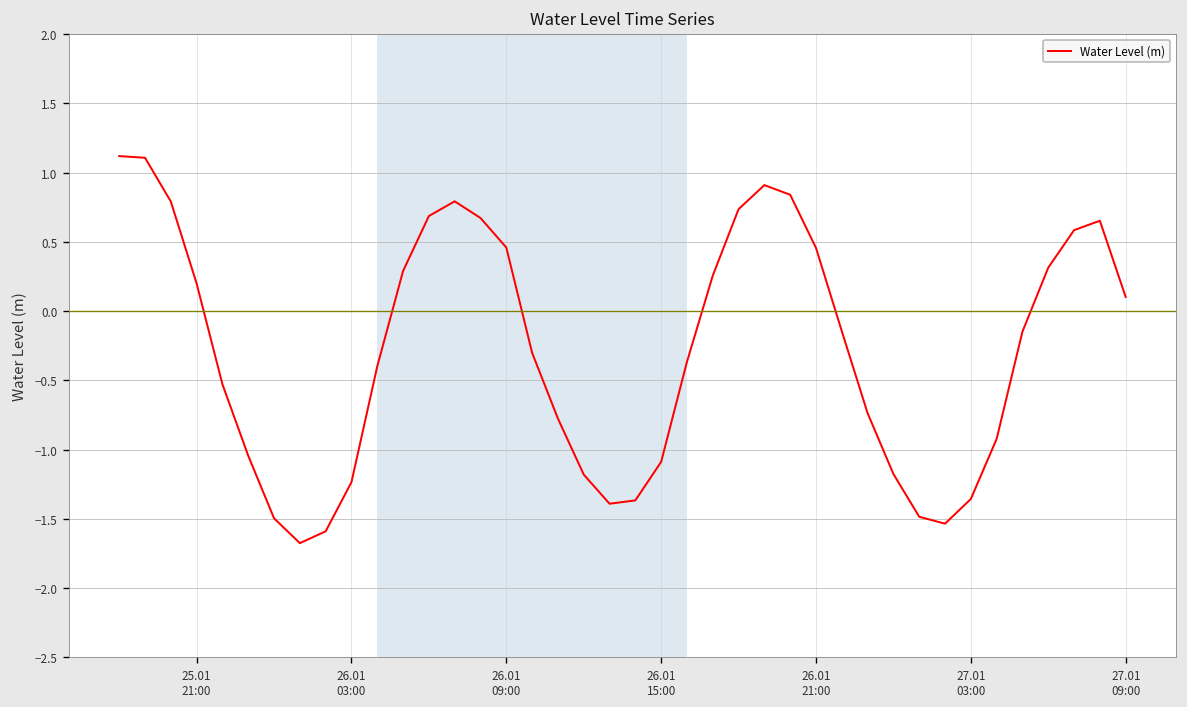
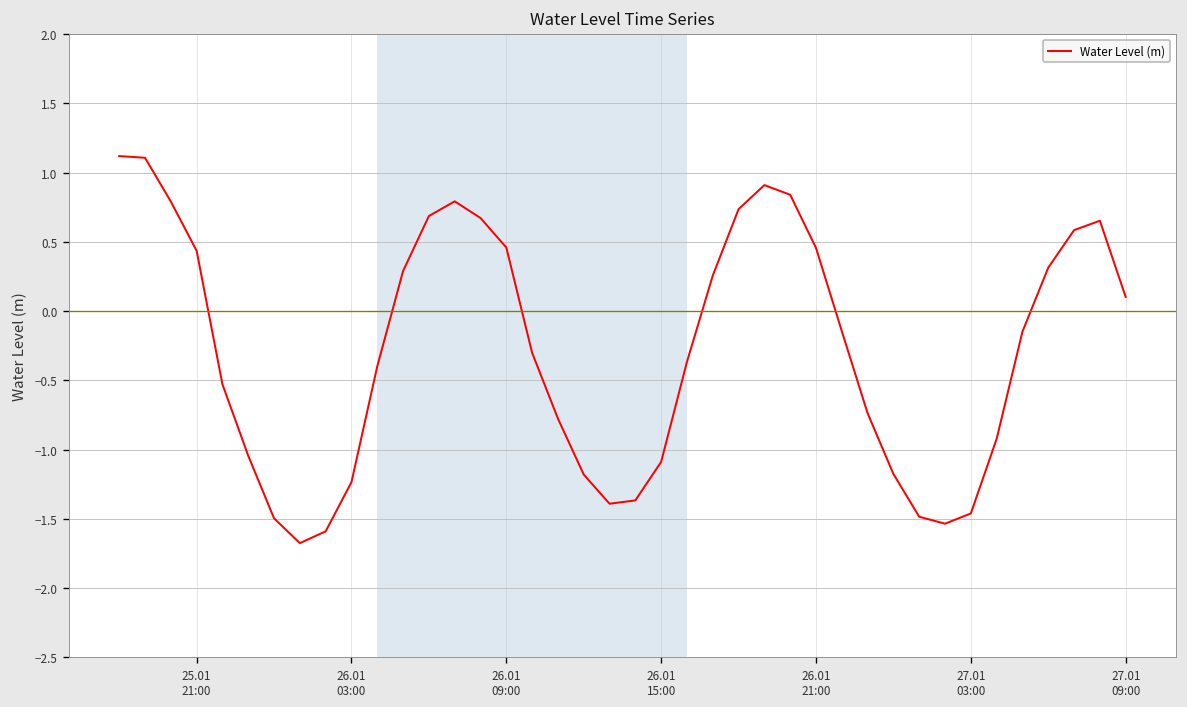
  {
-   "25.01 21:00": 0.20,
+   "25.01 21:00": 0.44,
    "26.01 03:00": -1.23,
    "26.01 09:00": 0.46,
    "26.01 15:00": -1.09,
    "26.01 21:00": 0.46,
-   "27.01 03:00": -1.36,
+   "27.01 03:00": -1.46,
    "27.01 09:00": 0.10
  }
